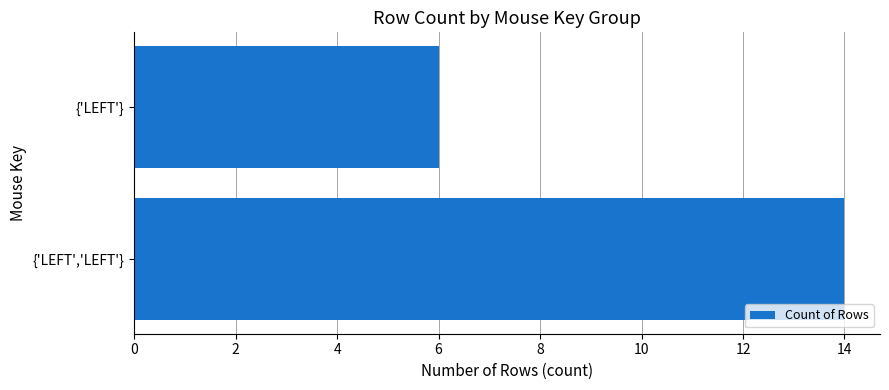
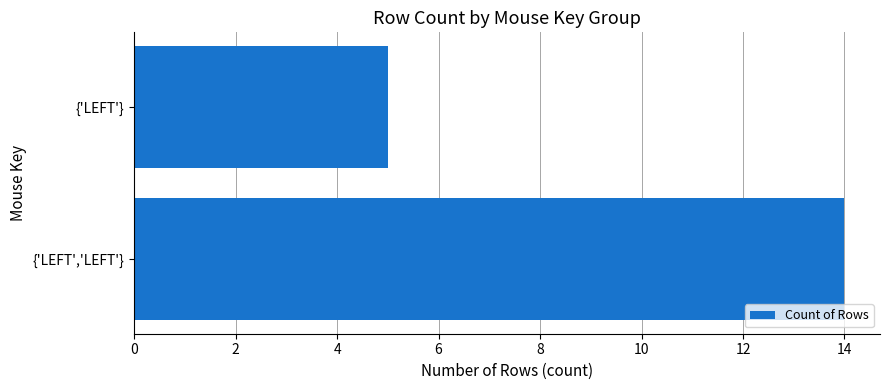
  {
-   "{'LEFT'}": 6,
+   "{'LEFT'}": 5,
    "{'LEFT','LEFT'}": 14
  }
